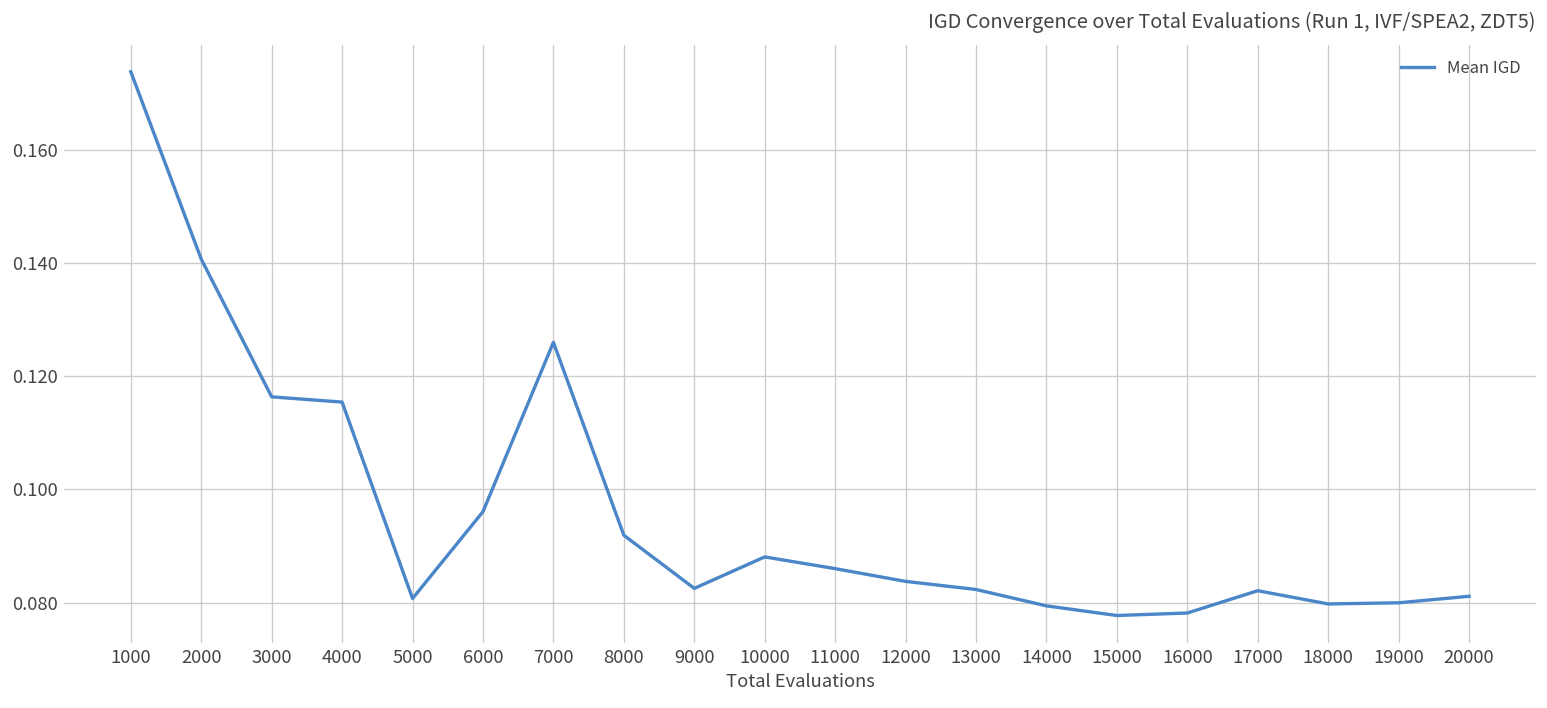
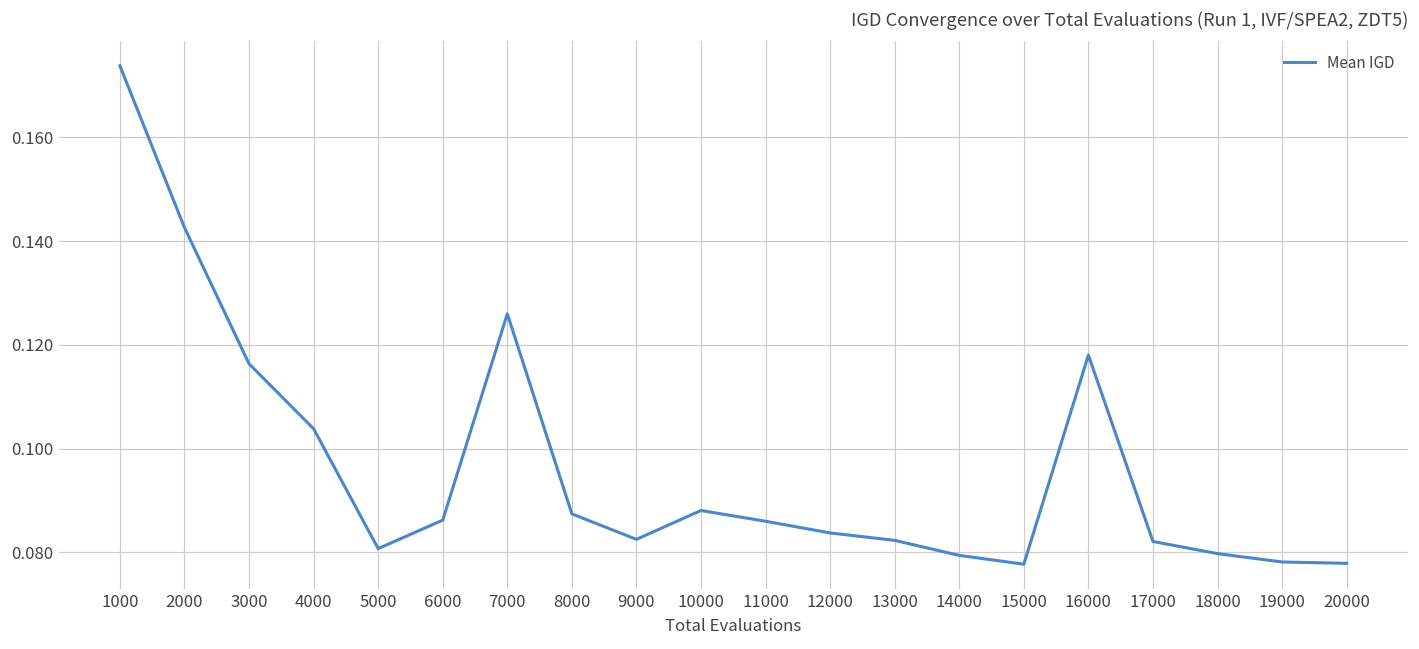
  {
    "1000": 0.174,
-   "2000": 0.141,
+   "2000": 0.143,
    "3000": 0.116,
-   "4000": 0.115,
+   "4000": 0.104,
    "5000": 0.081,
-   "6000": 0.096,
+   "6000": 0.086,
    "7000": 0.126,
-   "8000": 0.092,
+   "8000": 0.087,
    "9000": 0.083,
    "10000": 0.088,
    "11000": 0.086,
    "12000": 0.084,
    "13000": 0.082,
    "14000": 0.079,
    "15000": 0.078,
-   "16000": 0.078,
+   "16000": 0.118,
    "17000": 0.082,
    "18000": 0.080,
-   "19000": 0.080,
-   "20000": 0.081
+   "19000": 0.078,
+   "20000": 0.078
  }
